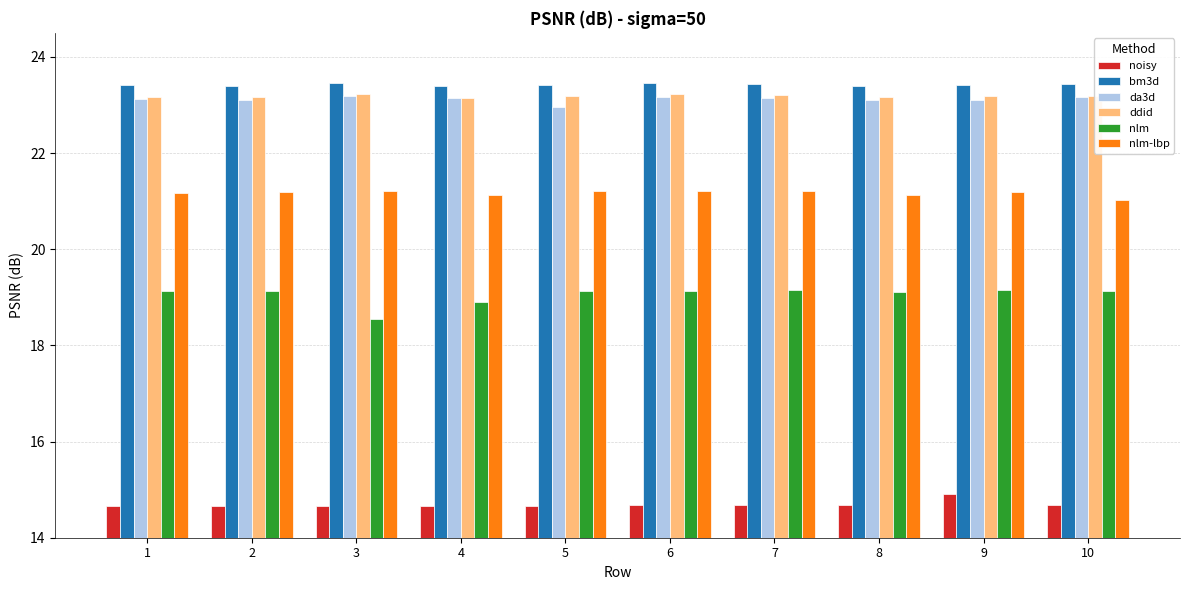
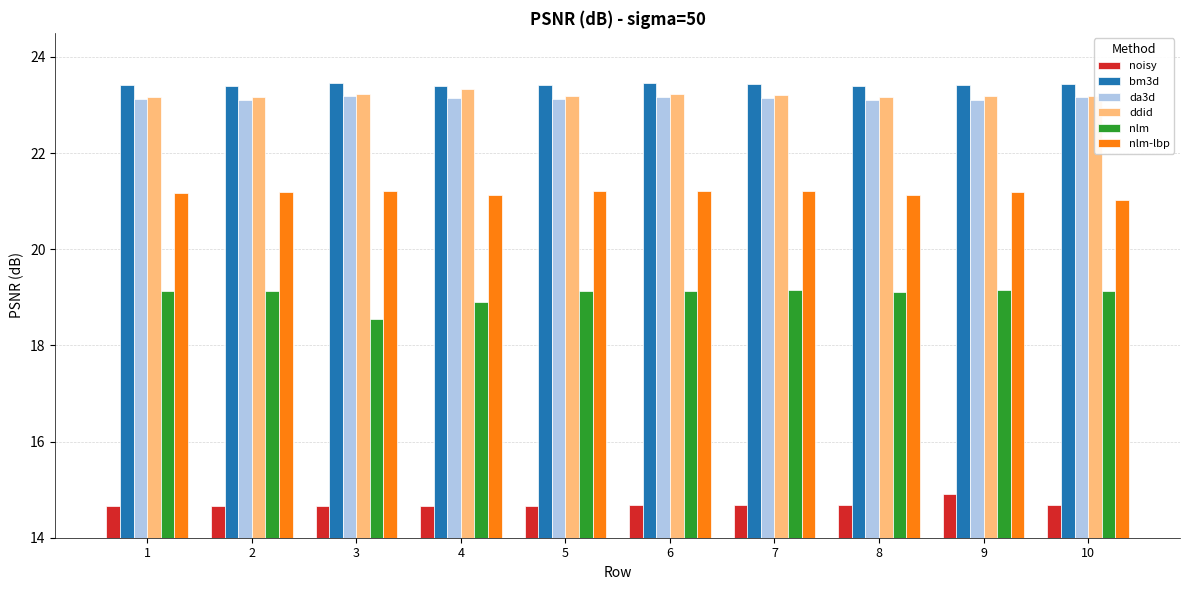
  {
    "noisy": {
      "1": 14.7,
      "2": 14.7,
      "3": 14.7,
      "4": 14.7,
      "5": 14.7,
      "6": 14.7,
      "7": 14.7,
      "8": 14.7,
      "9": 14.9,
      "10": 14.7
    },
    "bm3d": {
      "1": 23.4,
      "2": 23.4,
      "3": 23.5,
      "4": 23.4,
      "5": 23.4,
      "6": 23.5,
      "7": 23.4,
      "8": 23.4,
      "9": 23.4,
      "10": 23.4
    },
    "da3d": {
      "1": 23.1,
      "2": 23.1,
      "3": 23.2,
      "4": 23.1,
-     "5": 23.0,
+     "5": 23.1,
      "6": 23.2,
      "7": 23.1,
      "8": 23.1,
      "9": 23.1,
      "10": 23.2
    },
    "ddid": {
      "1": 23.2,
      "2": 23.2,
      "3": 23.2,
-     "4": 23.2,
+     "4": 23.3,
      "5": 23.2,
      "6": 23.2,
      "7": 23.2,
      "8": 23.2,
      "9": 23.2
    },
    "nlm": {
      "1": 19.1,
      "2": 19.1,
      "3": 18.6,
      "4": 18.9,
      "5": 19.1,
      "6": 19.1,
      "7": 19.2,
      "8": 19.1,
      "9": 19.1,
      "10": 19.1
    },
    "nlm-lbp": {
      "1": 21.2,
      "2": 21.2,
      "3": 21.2,
      "4": 21.1,
      "5": 21.2,
      "6": 21.2,
      "7": 21.2,
      "8": 21.1,
      "9": 21.2,
      "10": 21.0
    }
  }
